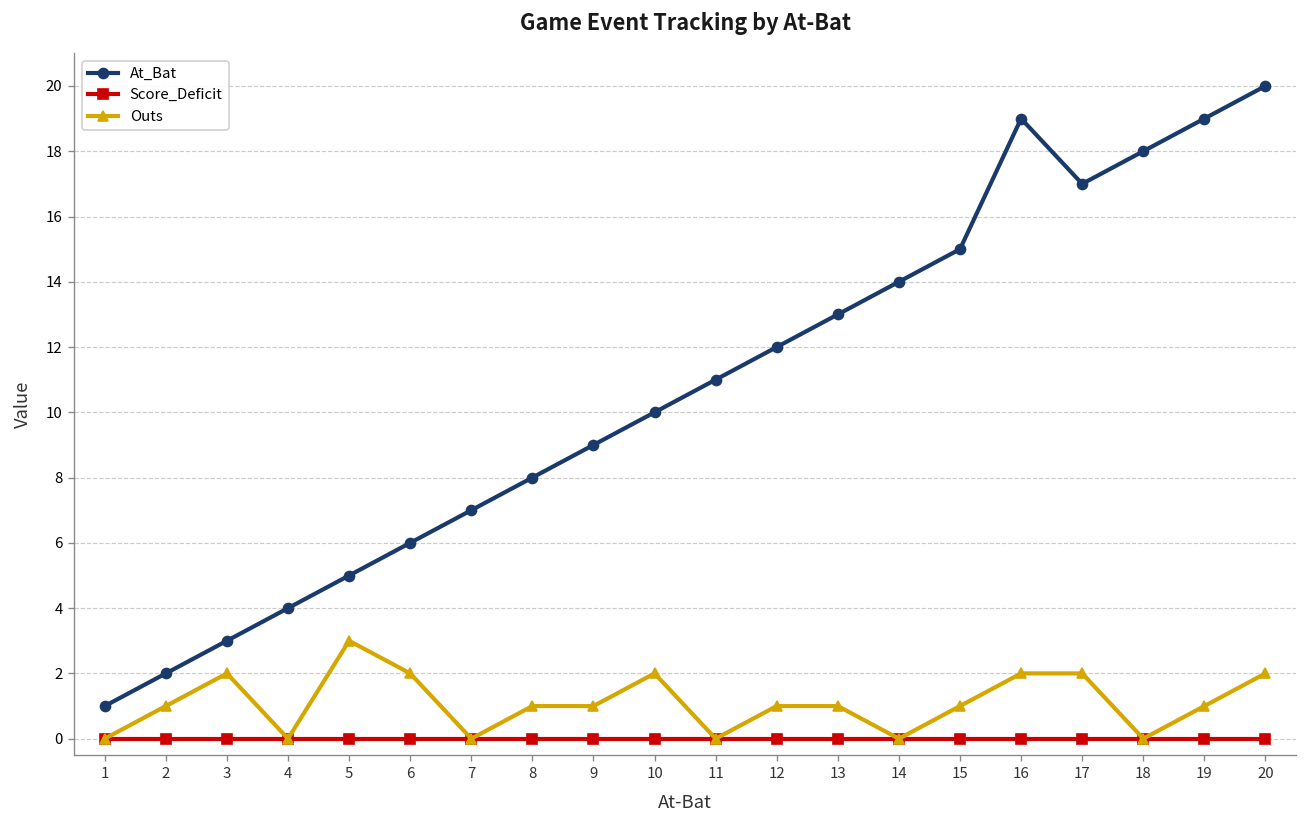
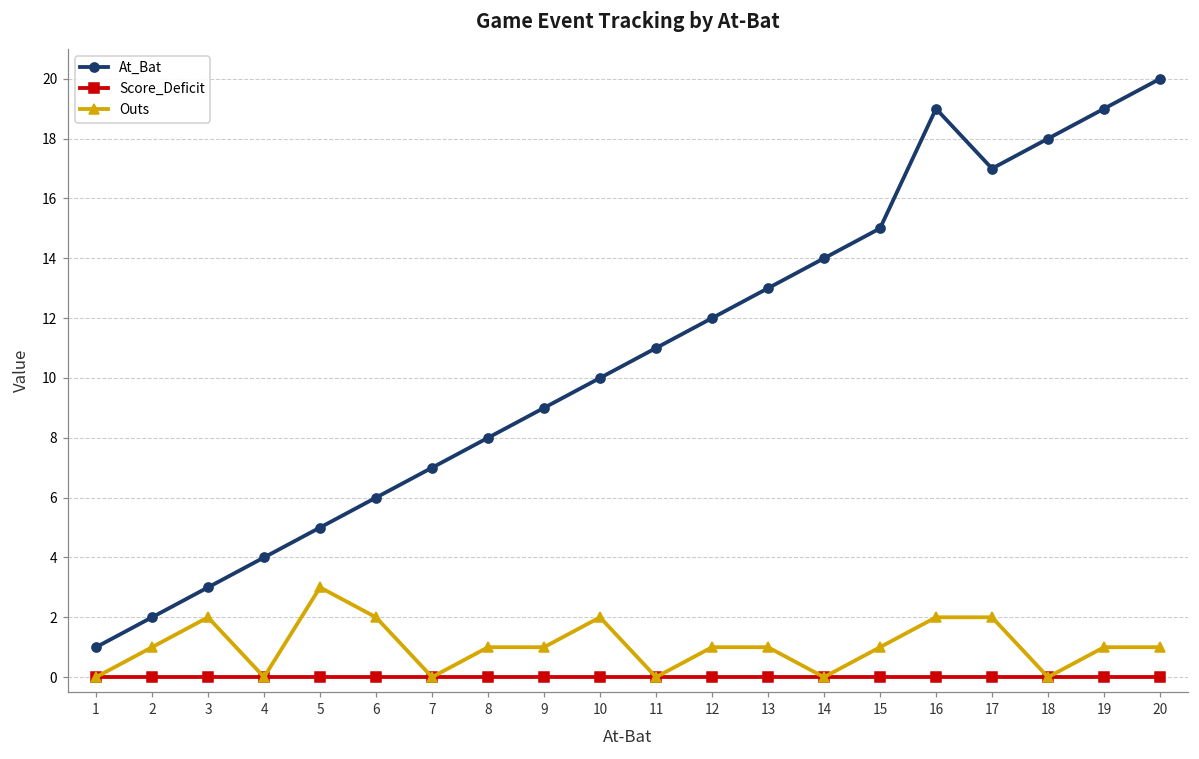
  {
    "At_Bat": {
      "1": 1,
      "2": 2,
      "3": 3,
      "4": 4,
      "5": 5,
      "6": 6,
      "7": 7,
      "8": 8,
      "9": 9,
      "10": 10,
      "11": 11,
      "12": 12,
      "13": 13,
      "14": 14,
      "15": 15,
      "16": 19,
      "17": 17,
      "18": 18,
      "19": 19,
      "20": 20
    },
    "Score_Deficit": {
      "2": 0,
      "3": 0,
      "5": 0,
      "6": 0,
      "8": 0,
      "9": 0,
      "10": 0,
      "12": 0,
      "13": 0,
      "15": 0,
      "16": 0,
      "17": 0,
      "19": 0,
      "20": 0
    },
    "Outs": {
      "2": 1,
      "3": 2,
      "5": 3,
      "6": 2,
      "8": 1,
      "9": 1,
      "10": 2,
      "12": 1,
      "13": 1,
      "15": 1,
      "16": 2,
      "17": 2,
      "19": 1,
-     "20": 2
+     "20": 1
    }
  }
